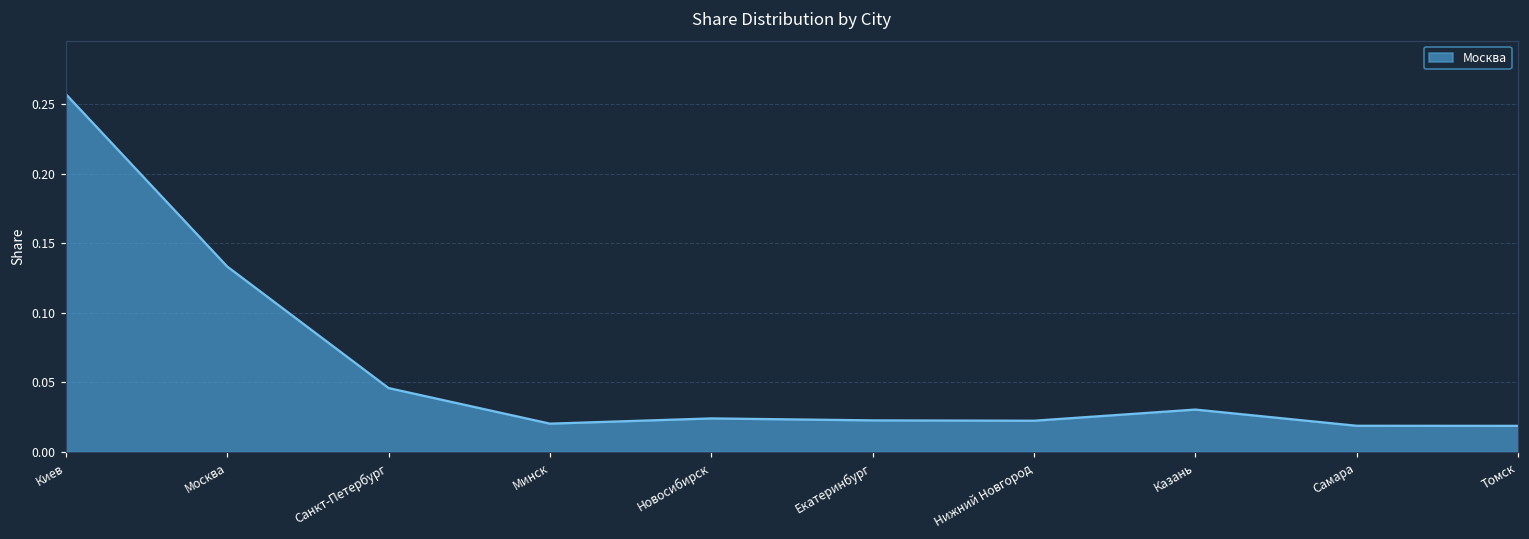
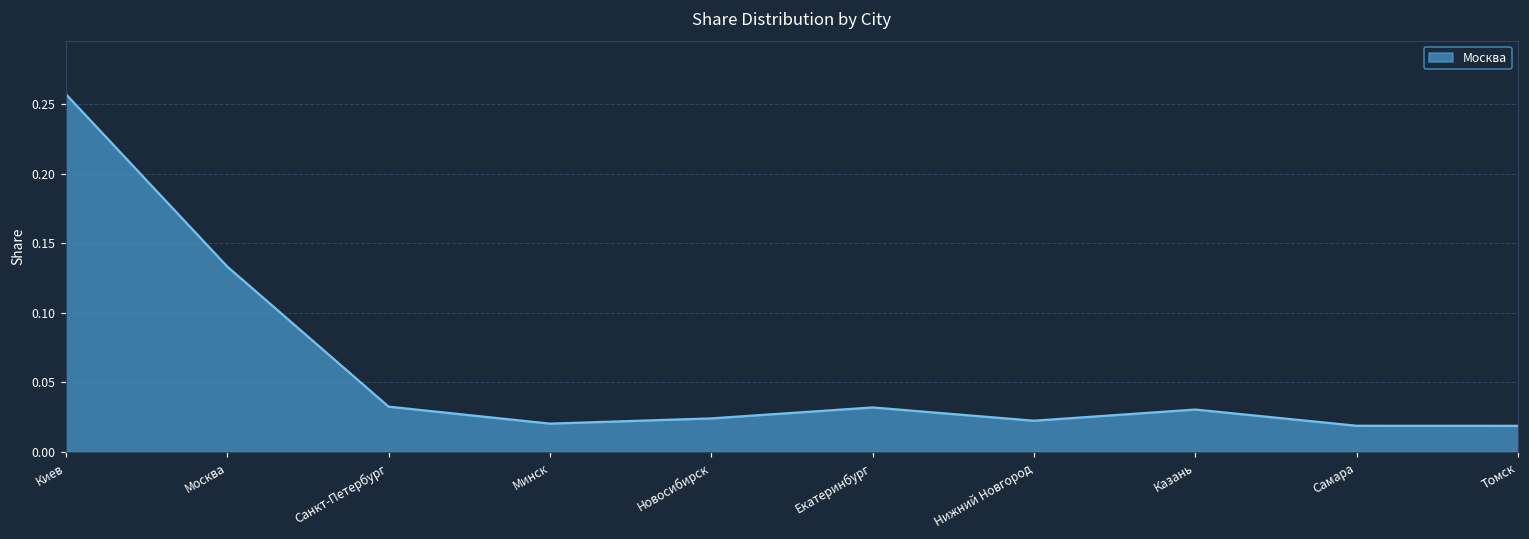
  {
    "Киев": 0.257,
    "Москва": 0.133,
-   "Санкт-Петербург": 0.046,
+   "Санкт-Петербург": 0.032,
    "Минск": 0.020,
    "Новосибирск": 0.024,
-   "Екатеринбург": 0.023,
+   "Екатеринбург": 0.032,
    "Нижний Новгород": 0.022,
    "Казань": 0.030,
    "Самара": 0.019,
    "Томск": 0.019
  }
